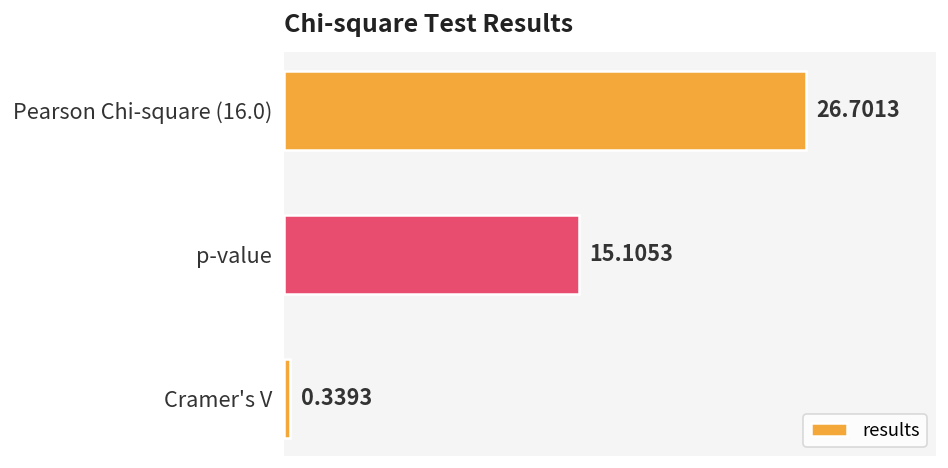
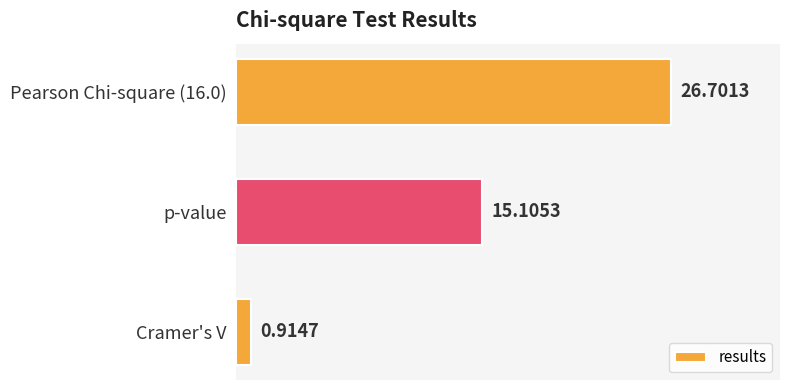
  {
    "Pearson Chi-square (16.0)": 26.7013,
    "p-value": 15.1053,
-   "Cramer's V": 0.3393
+   "Cramer's V": 0.9147
  }
